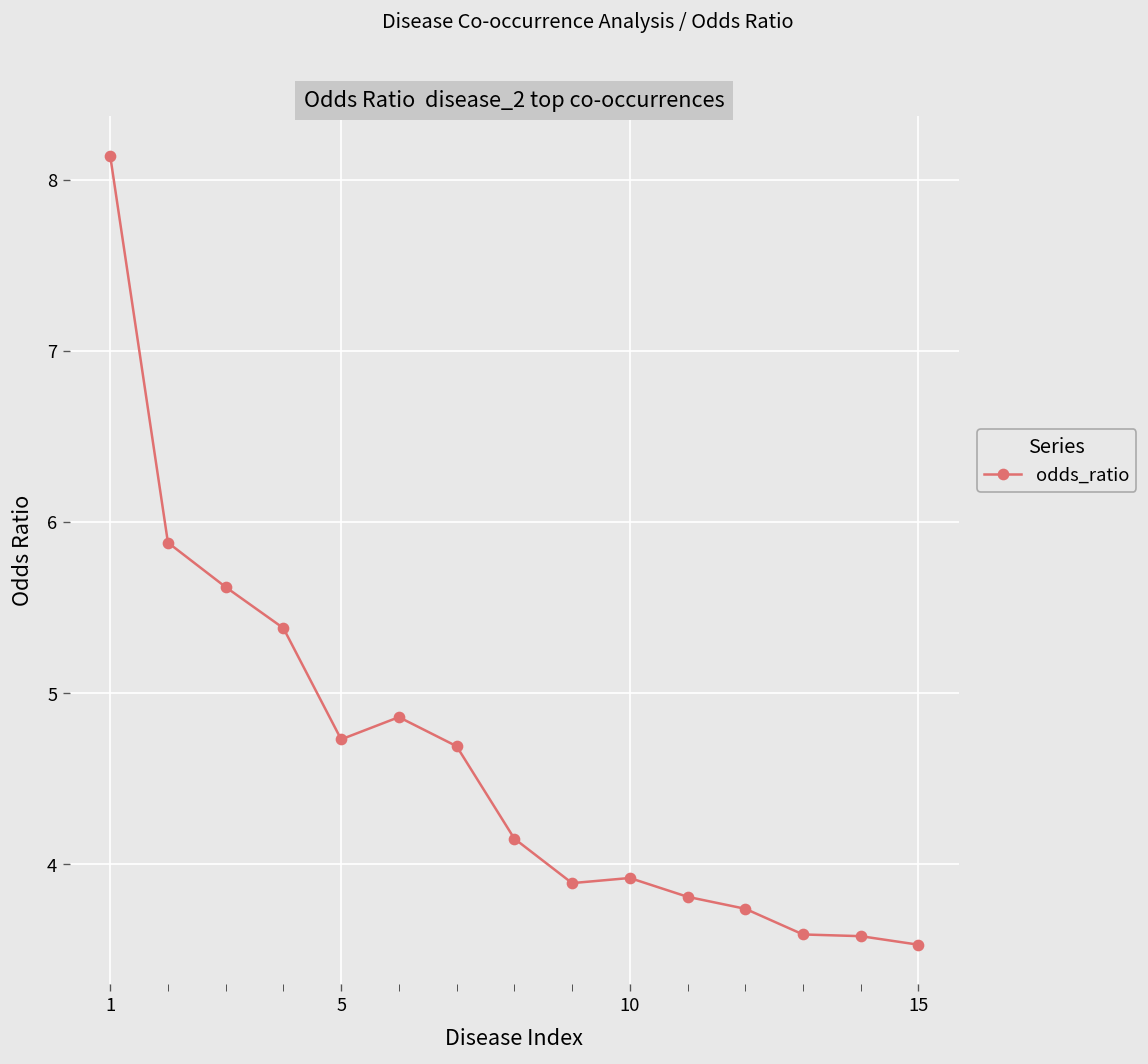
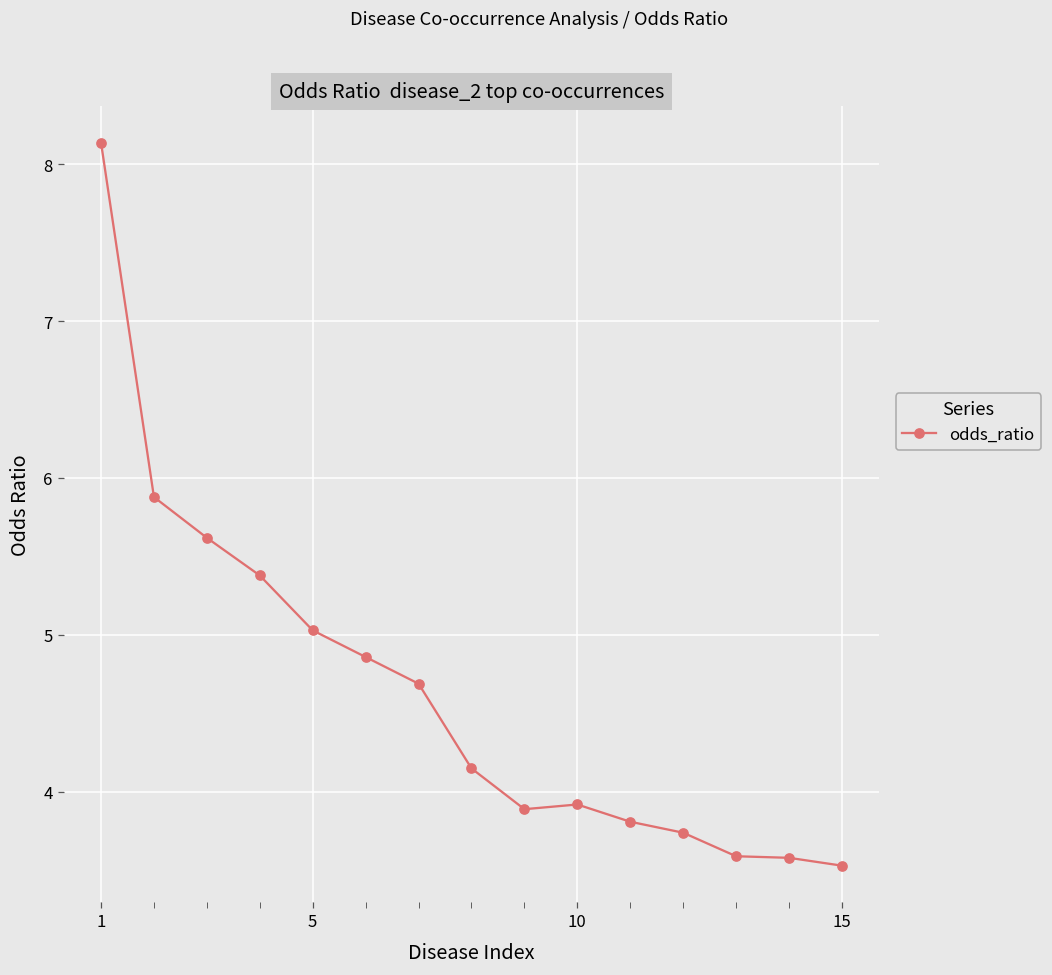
  {
    "1": 8.14,
-   "5": 4.73,
+   "5": 5.03,
    "10": 3.92,
    "15": 3.53
  }
